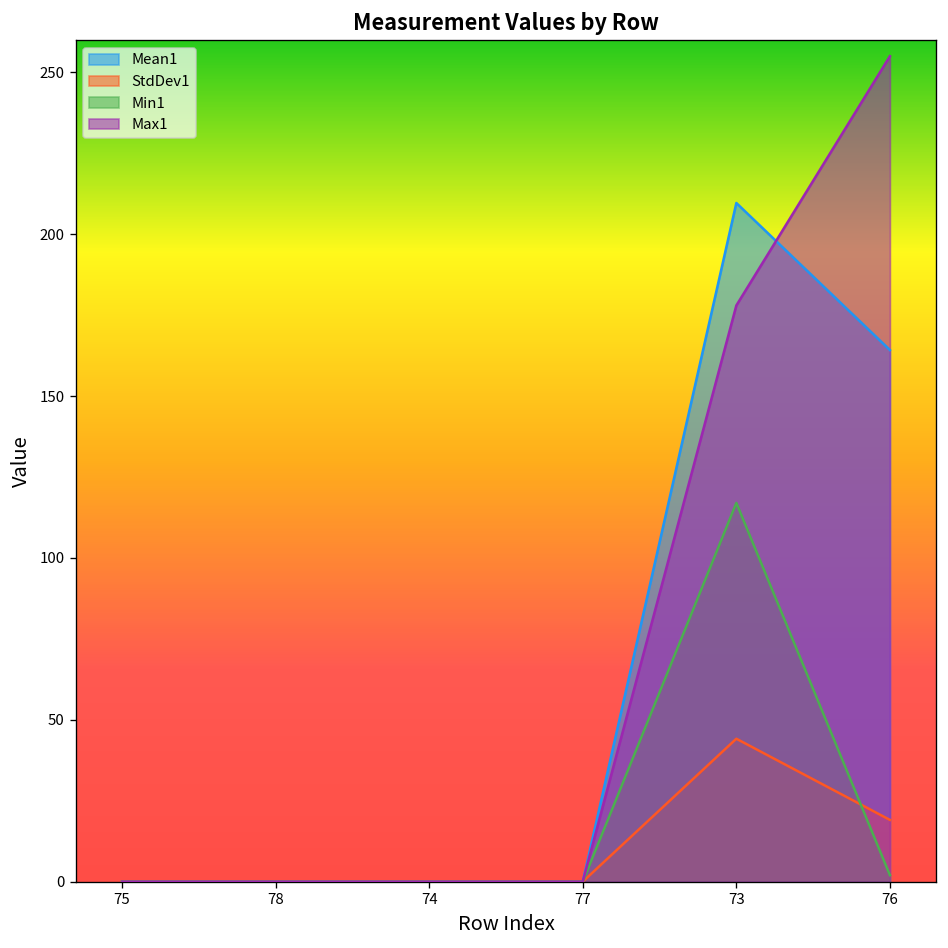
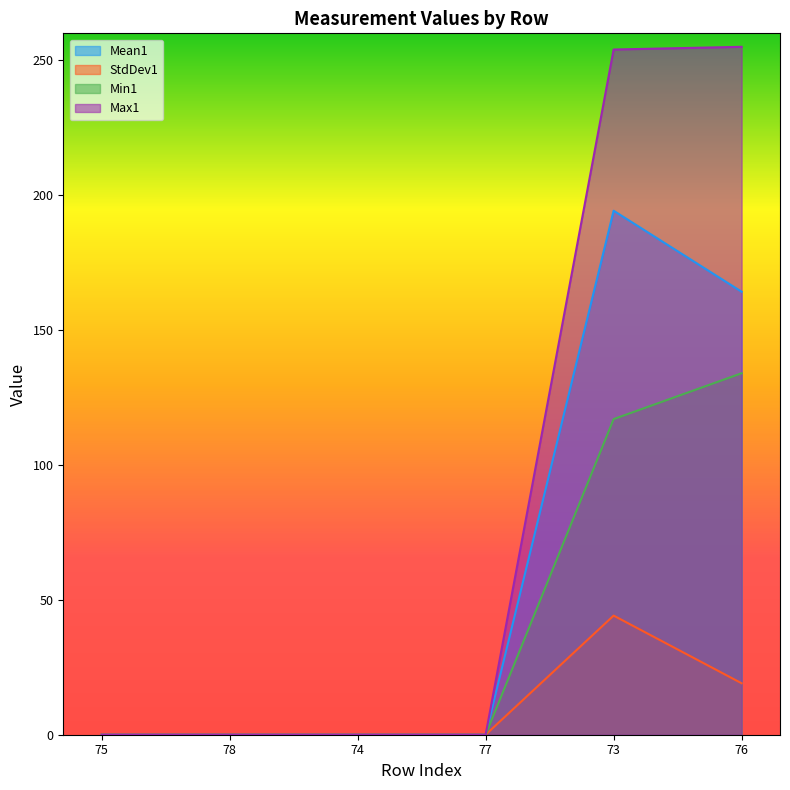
  {
    "Mean1": {
-     "73": 210,
+     "73": 194,
      "76": 164
    },
    "StdDev1": {
      "73": 44,
      "76": 19
    },
    "Min1": {
      "73": 117,
-     "76": 2
+     "76": 134
    },
    "Max1": {
-     "73": 178,
+     "73": 254,
      "76": 255
    }
  }
